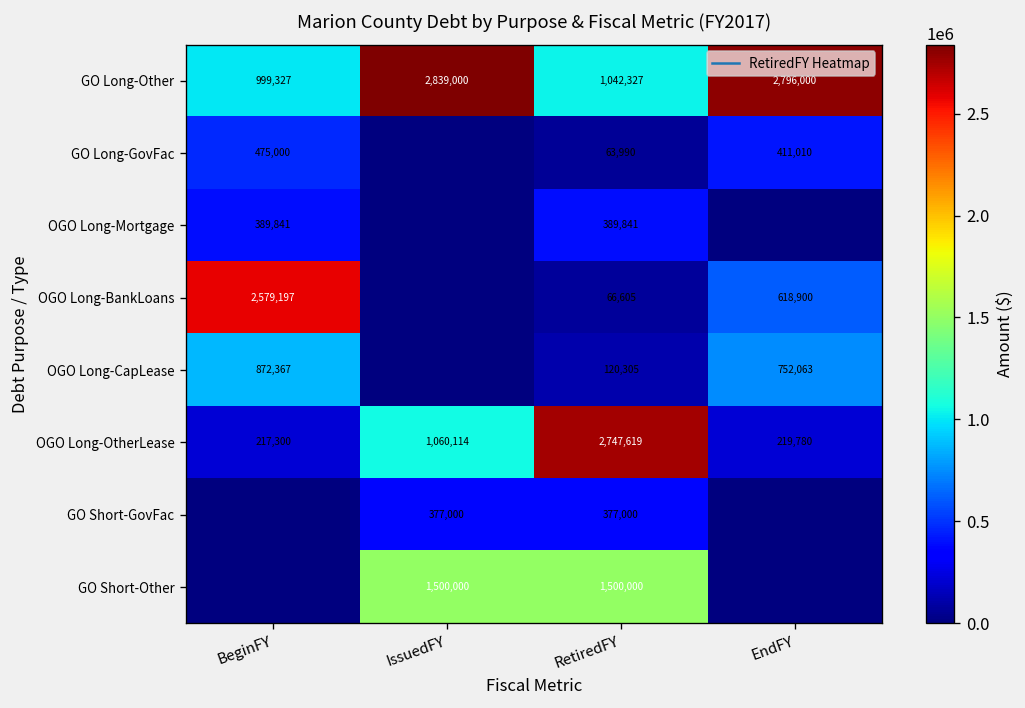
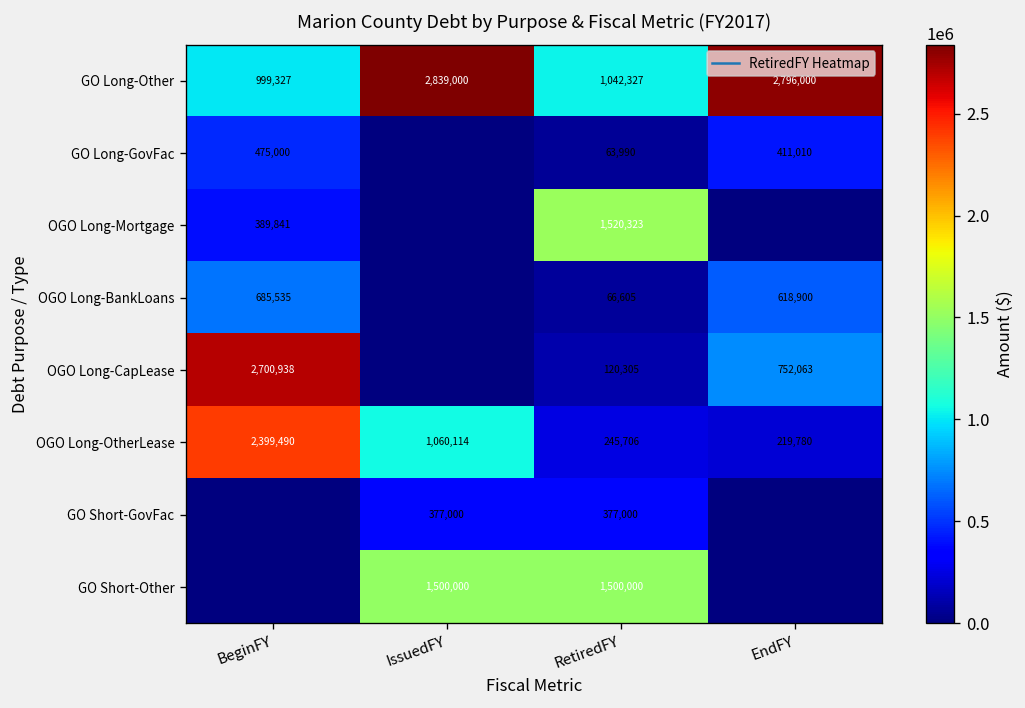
  {
    "GO Long-Other": {
      "BeginFY": "999,327",
      "IssuedFY": "2,839,000",
      "RetiredFY": "1,042,327",
      "EndFY": "2,796,000"
    },
    "GO Long-GovFac": {
      "BeginFY": "475,000",
      "RetiredFY": "63,990",
      "EndFY": "411,010"
    },
    "OGO Long-Mortgage": {
      "BeginFY": "389,841",
-     "RetiredFY": "389,841"
+     "RetiredFY": "1,520,323"
    },
    "OGO Long-BankLoans": {
-     "BeginFY": "2,579,197",
+     "BeginFY": "685,535",
      "RetiredFY": "66,605",
      "EndFY": "618,900"
    },
    "OGO Long-CapLease": {
-     "BeginFY": "872,367",
+     "BeginFY": "2,700,938",
      "RetiredFY": "120,305",
      "EndFY": "752,063"
    },
    "OGO Long-OtherLease": {
-     "BeginFY": "217,300",
+     "BeginFY": "2,399,490",
      "IssuedFY": "1,060,114",
-     "RetiredFY": "2,747,619",
+     "RetiredFY": "245,706",
      "EndFY": "219,780"
    },
    "GO Short-GovFac": {
      "IssuedFY": "377,000",
      "RetiredFY": "377,000"
    },
    "GO Short-Other": {
      "IssuedFY": "1,500,000",
      "RetiredFY": "1,500,000"
    }
  }
